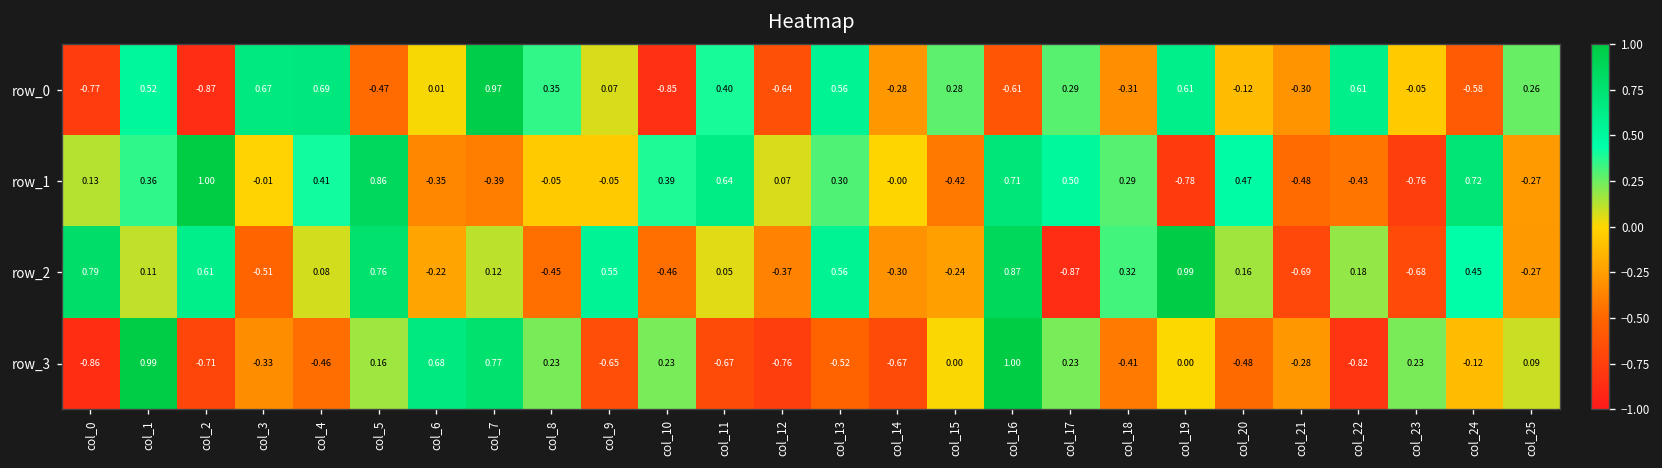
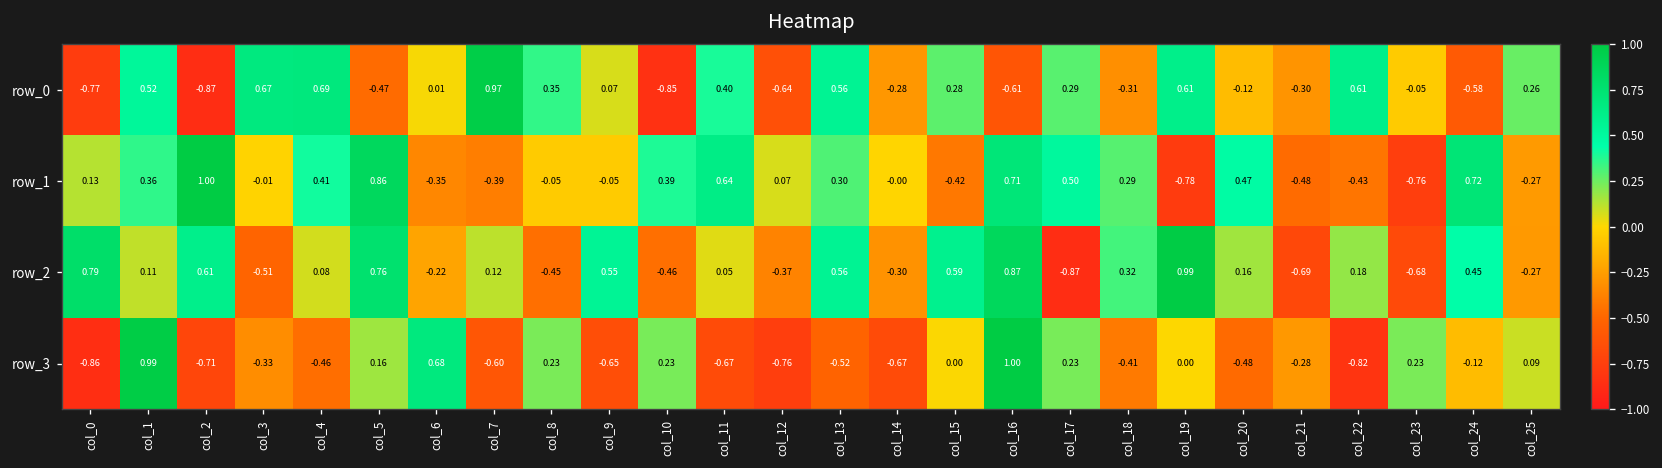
  {
    "row_0": {
      "col_0": -0.77,
      "col_1": 0.52,
      "col_2": -0.87,
      "col_3": 0.67,
      "col_4": 0.69,
      "col_5": -0.47,
      "col_6": 0.01,
      "col_7": 0.97,
      "col_8": 0.35,
      "col_9": 0.07,
      "col_10": -0.85,
      "col_11": 0.40,
      "col_12": -0.64,
      "col_13": 0.56,
      "col_14": -0.28,
      "col_15": 0.28,
      "col_16": -0.61,
      "col_17": 0.29,
      "col_18": -0.31,
      "col_19": 0.61,
      "col_20": -0.12,
      "col_21": -0.30,
      "col_22": 0.61,
      "col_23": -0.05,
      "col_24": -0.58,
      "col_25": 0.26
    },
    "row_1": {
      "col_0": 0.13,
      "col_1": 0.36,
      "col_2": 1.00,
      "col_3": -0.01,
      "col_4": 0.41,
      "col_5": 0.86,
      "col_6": -0.35,
      "col_7": -0.39,
      "col_8": -0.05,
      "col_9": -0.05,
      "col_10": 0.39,
      "col_11": 0.64,
      "col_12": 0.07,
      "col_13": 0.30,
      "col_14": -0.00,
      "col_15": -0.42,
      "col_16": 0.71,
      "col_17": 0.50,
      "col_18": 0.29,
      "col_19": -0.78,
      "col_20": 0.47,
      "col_21": -0.48,
      "col_22": -0.43,
      "col_23": -0.76,
      "col_24": 0.72,
      "col_25": -0.27
    },
    "row_2": {
      "col_0": 0.79,
      "col_1": 0.11,
      "col_2": 0.61,
      "col_3": -0.51,
      "col_4": 0.08,
      "col_5": 0.76,
      "col_6": -0.22,
      "col_7": 0.12,
      "col_8": -0.45,
      "col_9": 0.55,
      "col_10": -0.46,
      "col_11": 0.05,
      "col_12": -0.37,
      "col_13": 0.56,
      "col_14": -0.30,
-     "col_15": -0.24,
+     "col_15": 0.59,
      "col_16": 0.87,
      "col_17": -0.87,
      "col_18": 0.32,
      "col_19": 0.99,
      "col_20": 0.16,
      "col_21": -0.69,
      "col_22": 0.18,
      "col_23": -0.68,
      "col_24": 0.45,
      "col_25": -0.27
    },
    "row_3": {
      "col_0": -0.86,
      "col_1": 0.99,
      "col_2": -0.71,
      "col_3": -0.33,
      "col_4": -0.46,
      "col_5": 0.16,
      "col_6": 0.68,
-     "col_7": 0.77,
+     "col_7": -0.60,
      "col_8": 0.23,
      "col_9": -0.65,
      "col_10": 0.23,
      "col_11": -0.67,
      "col_12": -0.76,
      "col_13": -0.52,
      "col_14": -0.67,
      "col_15": 0.00,
      "col_16": 1.00,
      "col_17": 0.23,
      "col_18": -0.41,
      "col_19": 0.00,
      "col_20": -0.48,
      "col_21": -0.28,
      "col_22": -0.82,
      "col_23": 0.23,
      "col_24": -0.12,
      "col_25": 0.09
    }
  }
